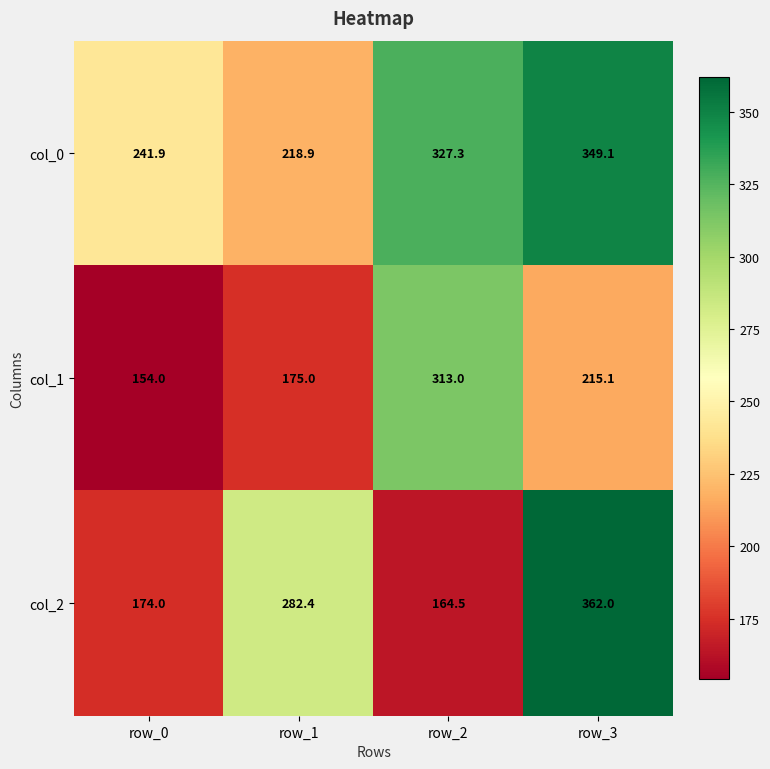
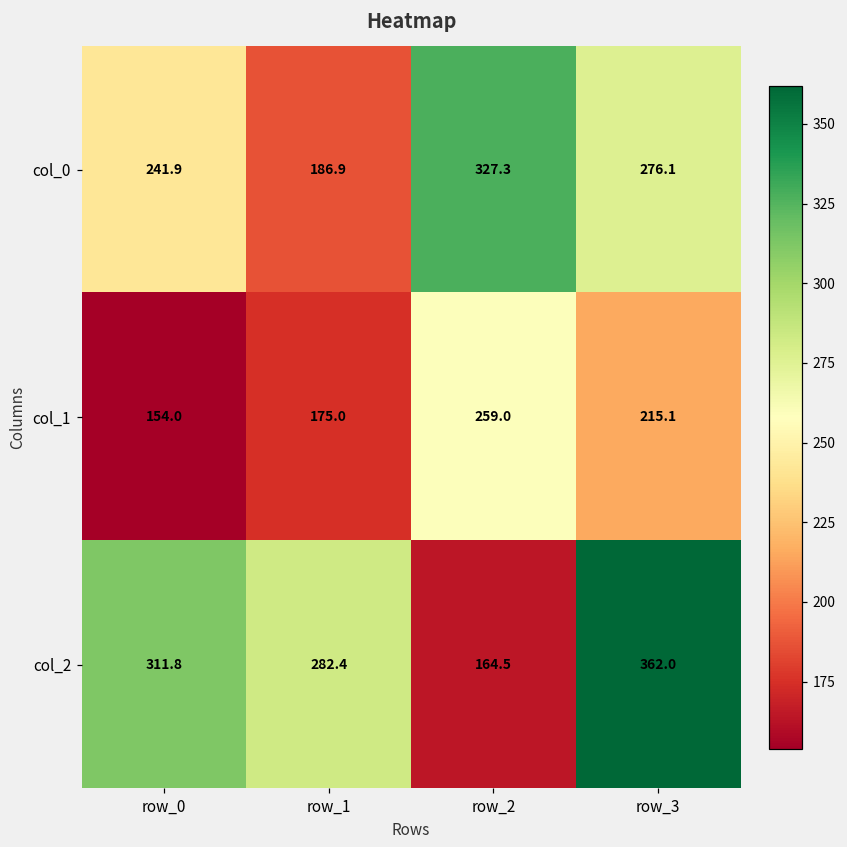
  {
    "col_0": {
      "row_0": 241.9,
-     "row_1": 218.9,
+     "row_1": 186.9,
      "row_2": 327.3,
-     "row_3": 349.1
+     "row_3": 276.1
    },
    "col_1": {
      "row_0": 154.0,
      "row_1": 175.0,
-     "row_2": 313.0,
+     "row_2": 259.0,
      "row_3": 215.1
    },
    "col_2": {
-     "row_0": 174.0,
+     "row_0": 311.8,
      "row_1": 282.4,
      "row_2": 164.5,
      "row_3": 362.0
    }
  }
